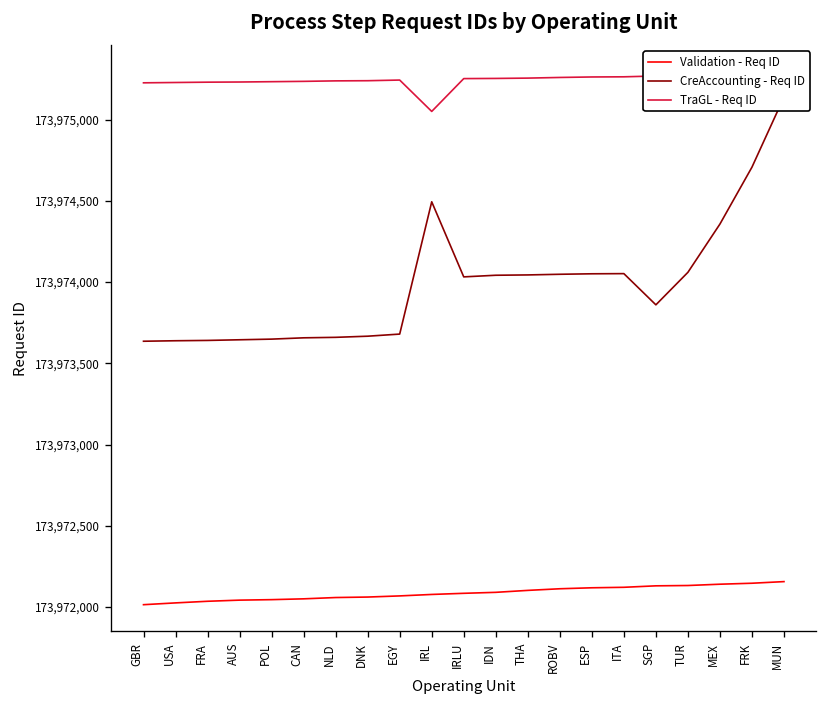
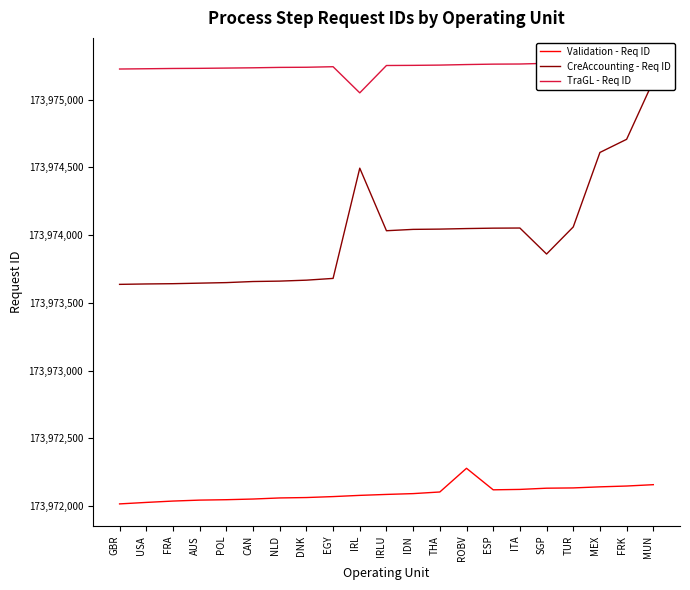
  {
    "Validation - Req ID": {
      "GBR": "173,972,020",
      "USA": "173,972,030",
      "FRA": "173,972,040",
      "AUS": "173,972,040",
      "POL": "173,972,050",
      "CAN": "173,972,050",
      "NLD": "173,972,060",
      "DNK": "173,972,060",
      "EGY": "173,972,070",
      "IRL": "173,972,080",
      "IRLU": "173,972,090",
      "IDN": "173,972,090",
      "THA": "173,972,100",
-     "ROBV": "173,972,110",
+     "ROBV": "173,972,280",
      "ESP": "173,972,120",
      "ITA": "173,972,120",
      "SGP": "173,972,130",
      "TUR": "173,972,130",
      "MEX": "173,972,140",
      "FRK": "173,972,150",
      "MUN": "173,972,160"
    },
    "CreAccounting - Req ID": {
      "GBR": "173,973,640",
      "USA": "173,973,640",
      "FRA": "173,973,640",
      "AUS": "173,973,650",
      "POL": "173,973,650",
      "CAN": "173,973,660",
      "NLD": "173,973,660",
      "DNK": "173,973,670",
      "EGY": "173,973,680",
      "IRL": "173,974,490",
      "IRLU": "173,974,030",
      "IDN": "173,974,040",
      "THA": "173,974,040",
      "ROBV": "173,974,050",
      "ESP": "173,974,050",
      "ITA": "173,974,050",
      "SGP": "173,973,860",
      "TUR": "173,974,060",
-     "MEX": "173,974,360",
+     "MEX": "173,974,610",
      "FRK": "173,974,710"
    },
    "TraGL - Req ID": {
      "GBR": "173,975,230",
      "USA": "173,975,230",
      "FRA": "173,975,230",
      "AUS": "173,975,230",
      "POL": "173,975,230",
      "CAN": "173,975,240",
      "NLD": "173,975,240",
      "DNK": "173,975,240",
      "EGY": "173,975,240",
      "IRL": "173,975,050",
      "IRLU": "173,975,250",
      "IDN": "173,975,250",
      "THA": "173,975,260",
      "ROBV": "173,975,260",
      "ESP": "173,975,260",
      "ITA": "173,975,260"
    }
  }
